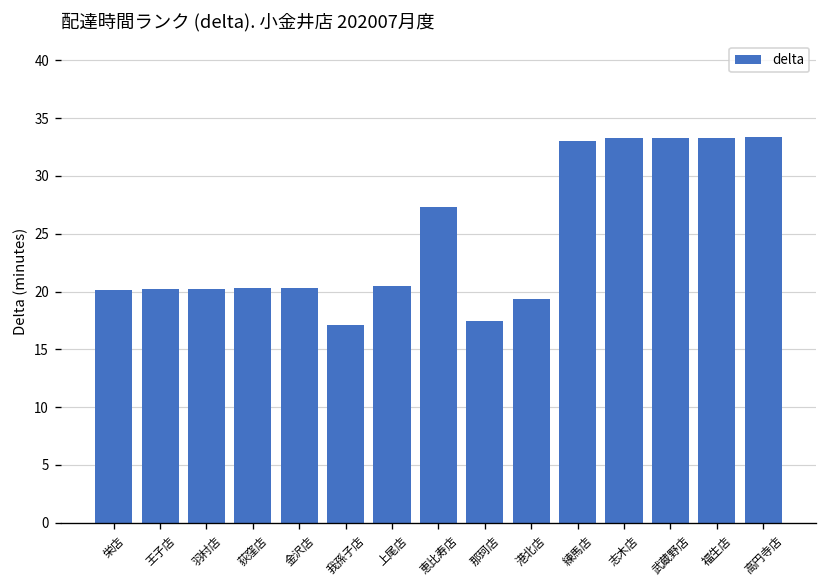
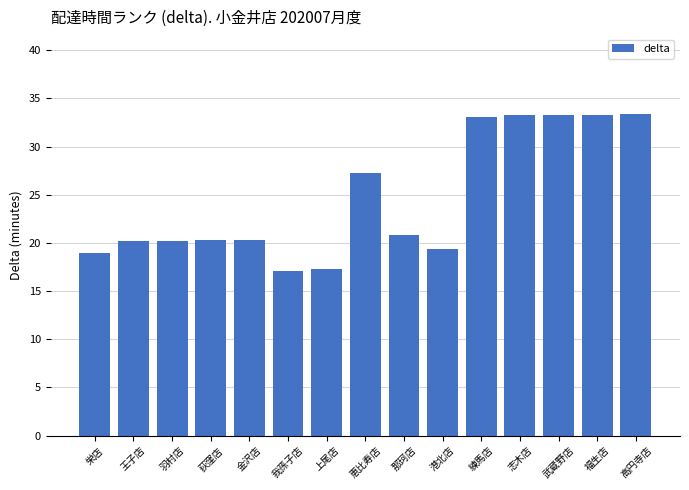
  {
-   "栄店": 20,
+   "栄店": 19,
    "王子店": 20,
    "羽村店": 20,
    "荻窪店": 20,
    "金沢店": 20,
    "我孫子店": 17,
-   "上尾店": 21,
+   "上尾店": 17,
    "恵比寿店": 27,
-   "那珂店": 17,
+   "那珂店": 21,
    "港北店": 19,
    "練馬店": 33,
    "志木店": 33,
    "武蔵野店": 33,
    "福生店": 33,
    "高円寺店": 33
  }
